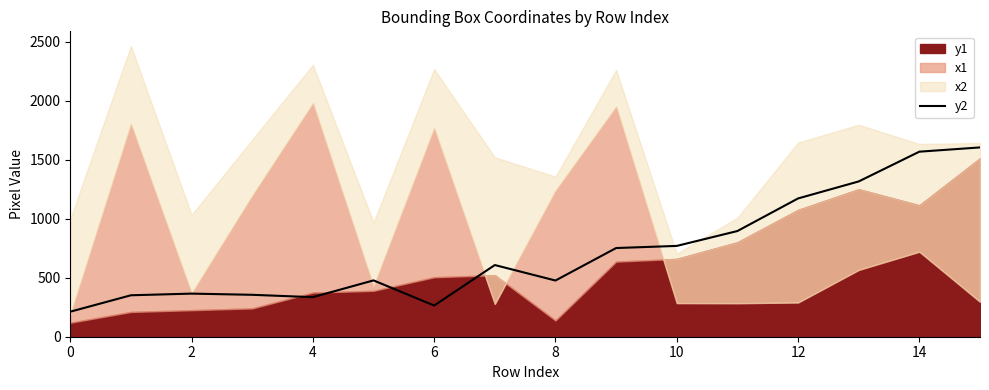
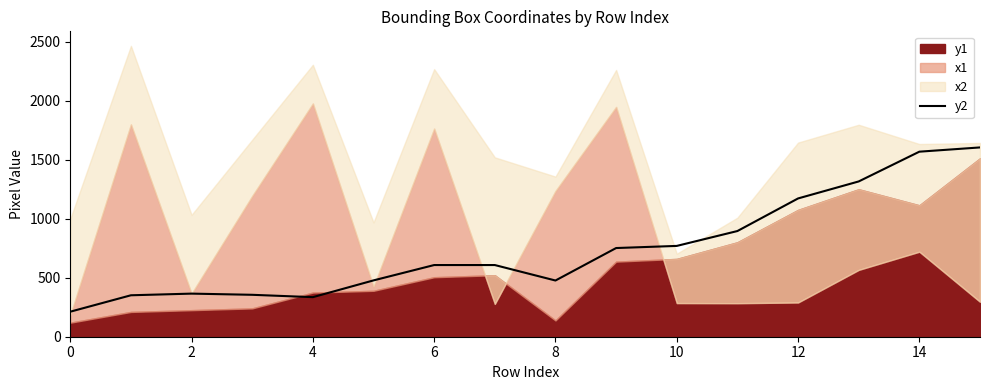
  {
    "y2": {
      "0": 210,
      "4": 340,
-     "6": 260,
+     "6": 610,
      "8": 480,
      "10": 770,
      "12": 1170,
      "14": 1570
    },
    "y1": {
      "0": 120,
      "2": 230,
      "4": 370,
      "6": 500,
      "8": 140
    }
  }
